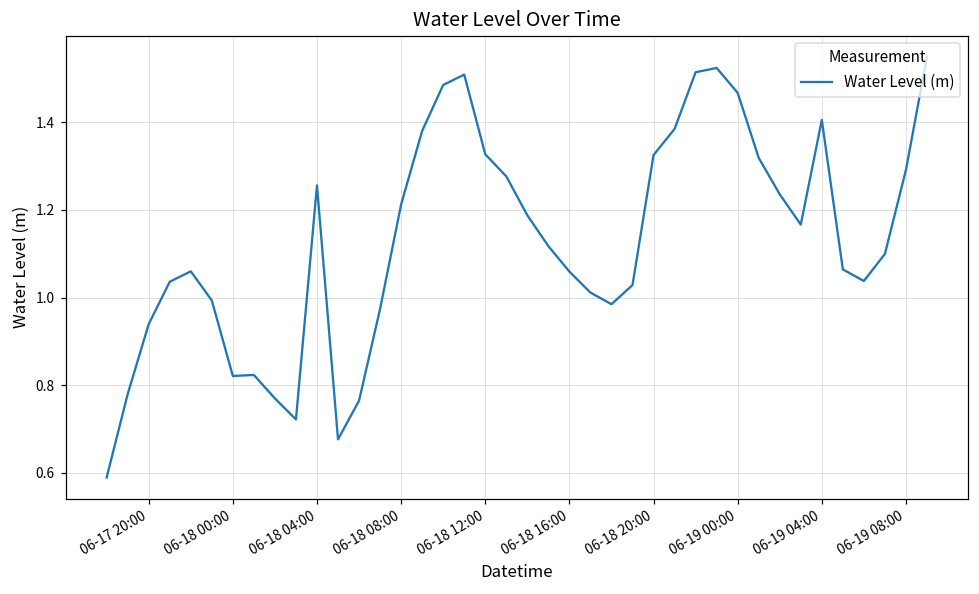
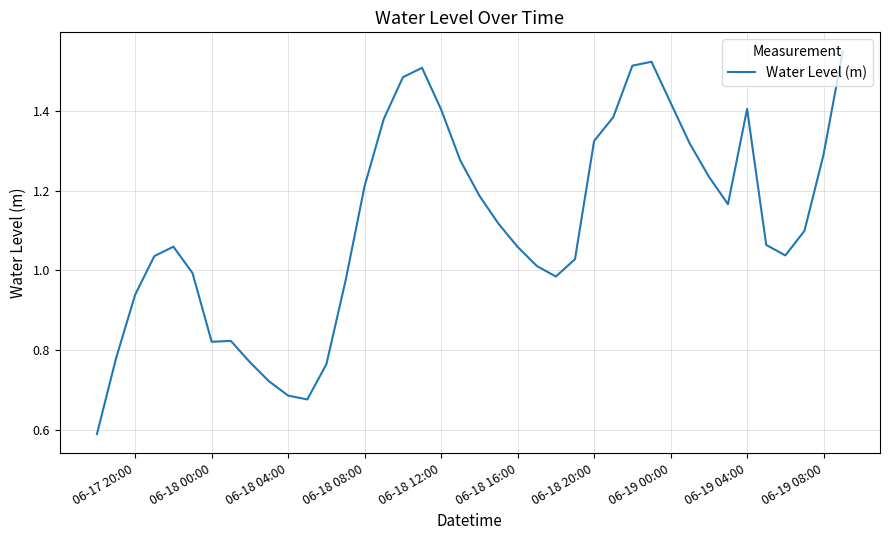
  {
    "06-17 20:00": 0.94,
    "06-18 00:00": 0.82,
-   "06-18 04:00": 1.26,
+   "06-18 04:00": 0.69,
    "06-18 08:00": 1.21,
-   "06-18 12:00": 1.33,
+   "06-18 12:00": 1.40,
    "06-18 16:00": 1.06,
    "06-18 20:00": 1.32,
-   "06-19 00:00": 1.47,
+   "06-19 00:00": 1.42,
    "06-19 04:00": 1.40,
    "06-19 08:00": 1.29
  }
